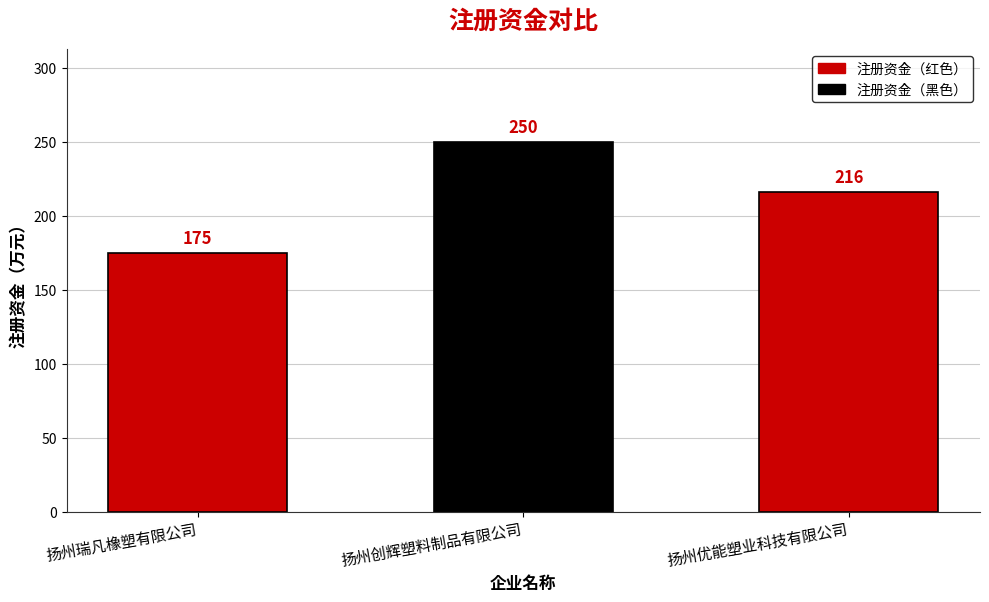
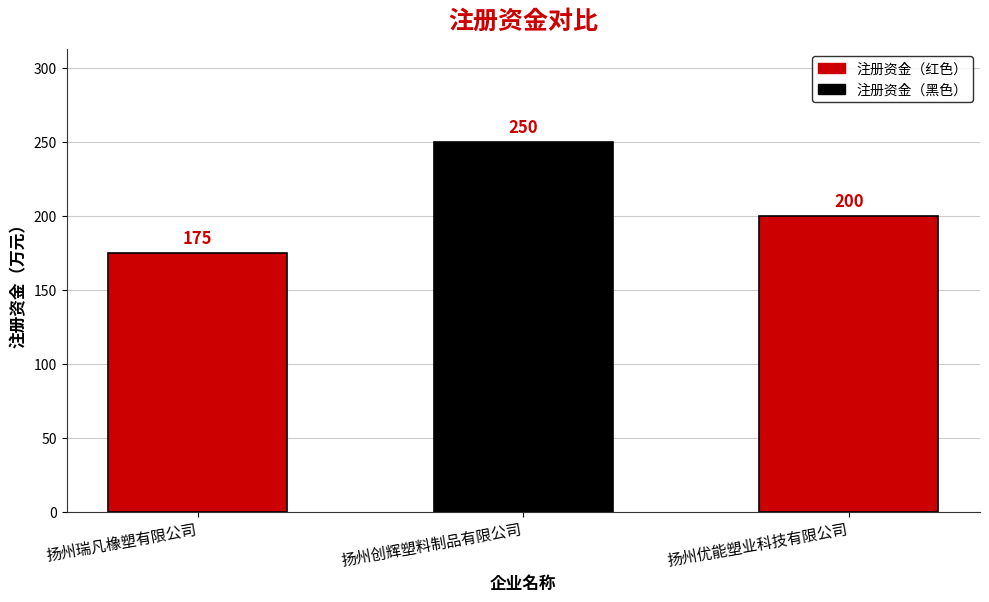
  {
    "扬州瑞凡橡塑有限公司": 175,
    "扬州创辉塑料制品有限公司": 250,
-   "扬州优能塑业科技有限公司": 216
+   "扬州优能塑业科技有限公司": 200
  }
